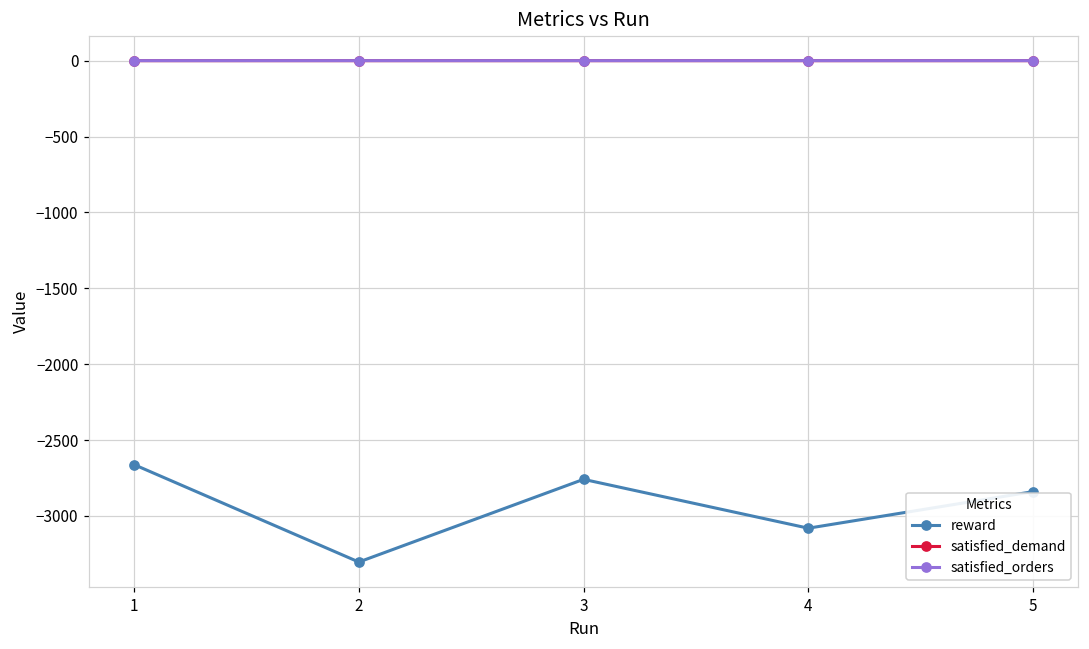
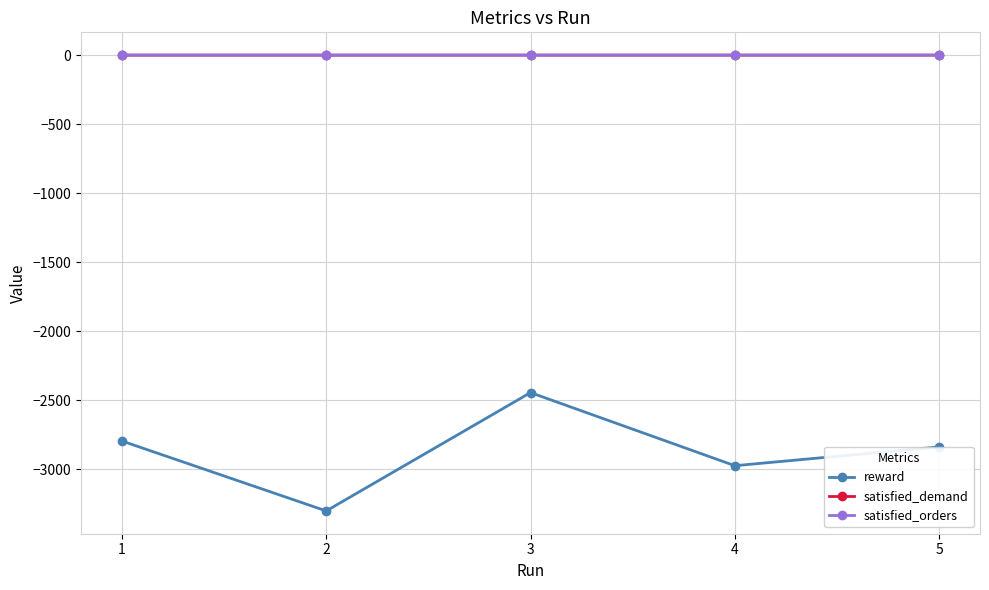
  {
    "reward": {
-     "1": -2660,
+     "1": -2800,
      "2": -3300,
-     "3": -2760,
-     "4": -3080
+     "3": -2450,
+     "4": -2980
    },
    "satisfied_orders": {
      "1": 0,
      "2": 0,
      "3": 0,
      "4": 0,
      "5": 0
    }
  }
